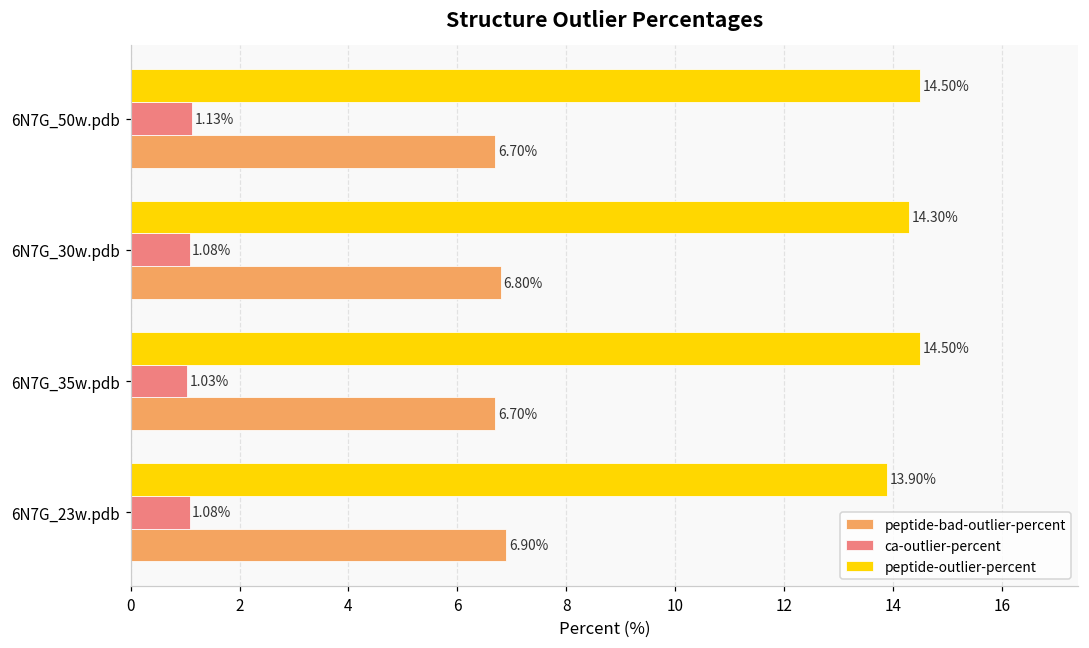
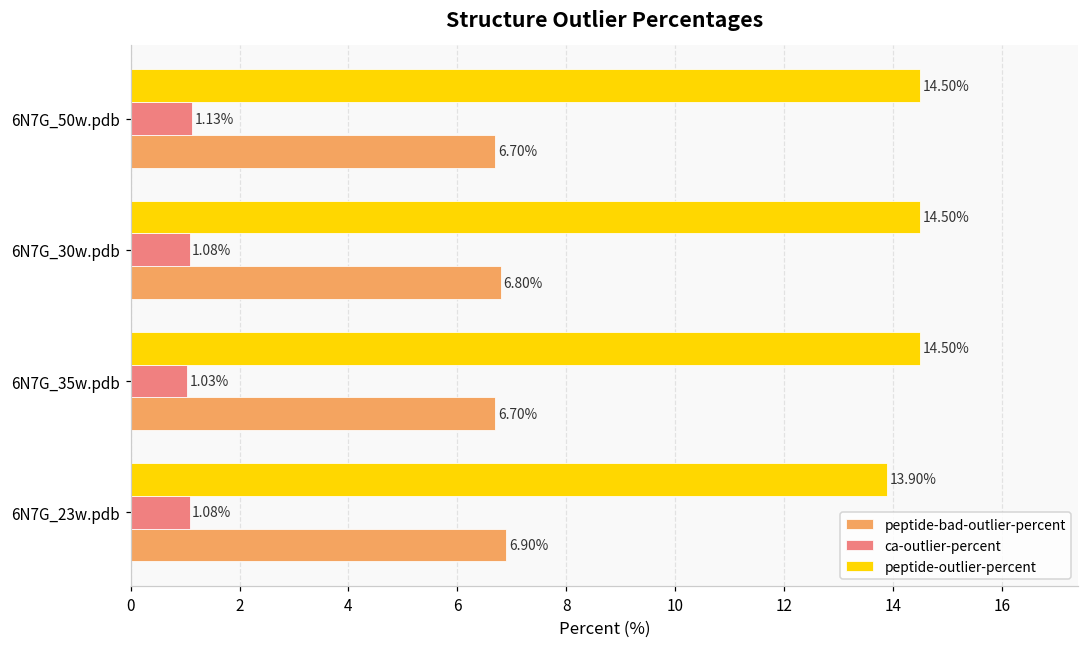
  {
    "peptide-outlier-percent": {
      "6N7G_50w.pdb": "14.50%",
-     "6N7G_30w.pdb": "14.30%",
+     "6N7G_30w.pdb": "14.50%",
      "6N7G_35w.pdb": "14.50%",
      "6N7G_23w.pdb": "13.90%"
    }
  }
